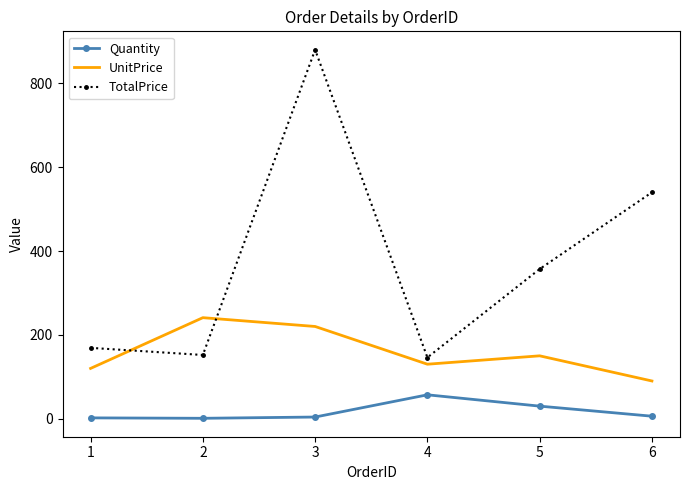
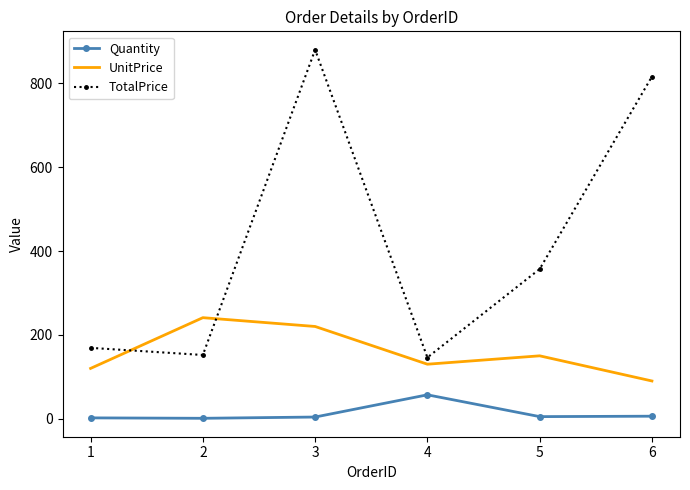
  {
    "Quantity": {
      "1": 0,
      "2": 0,
      "3": 0,
      "4": 60,
-     "5": 30,
+     "5": 10,
      "6": 10
    },
    "UnitPrice": {
      "1": 120,
      "2": 240,
      "3": 220,
      "4": 130,
      "5": 150,
      "6": 90
    },
    "TotalPrice": {
      "1": 170,
      "2": 150,
      "3": 880,
      "4": 150,
      "5": 360,
-     "6": 540
+     "6": 820
    }
  }
